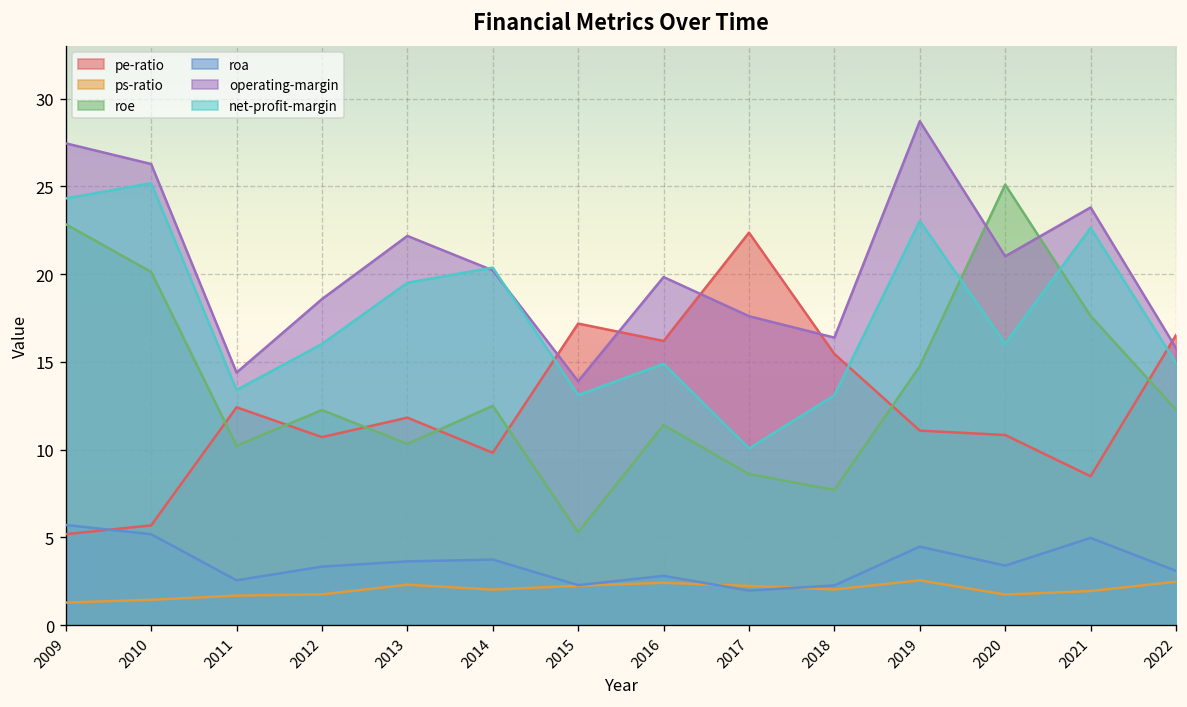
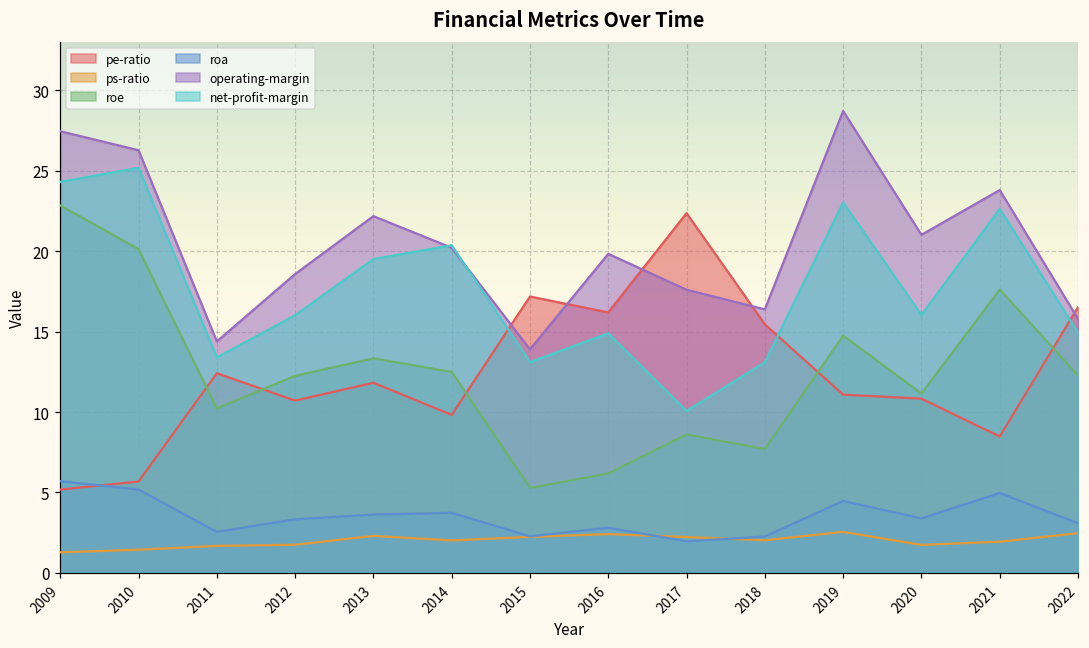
  {
    "roe": {
      "2009": 22.8,
      "2010": 20.1,
      "2011": 10.2,
      "2012": 12.3,
-     "2013": 10.3,
+     "2013": 13.3,
      "2014": 12.5,
      "2015": 5.3,
-     "2016": 11.4,
+     "2016": 6.2,
      "2017": 8.6,
      "2018": 7.7,
      "2019": 14.7,
-     "2020": 25.1,
+     "2020": 11.1,
      "2021": 17.6,
      "2022": 12.3
    },
    "operating-margin": {
      "2009": 27.5,
      "2010": 26.3,
      "2011": 14.4,
      "2012": 18.6,
      "2013": 22.2,
      "2015": 13.9,
      "2016": 19.8,
      "2017": 17.6,
      "2018": 16.4,
      "2019": 28.7,
      "2020": 21.0,
      "2021": 23.8,
      "2022": 15.8
    }
  }
